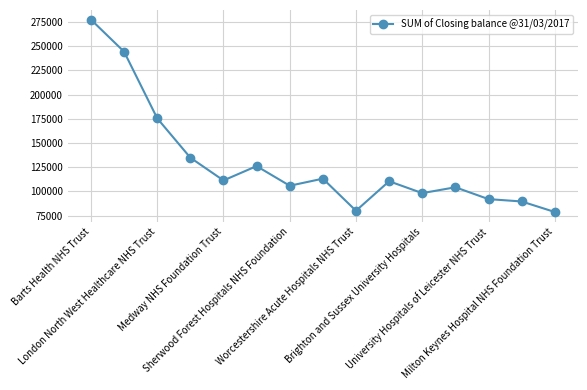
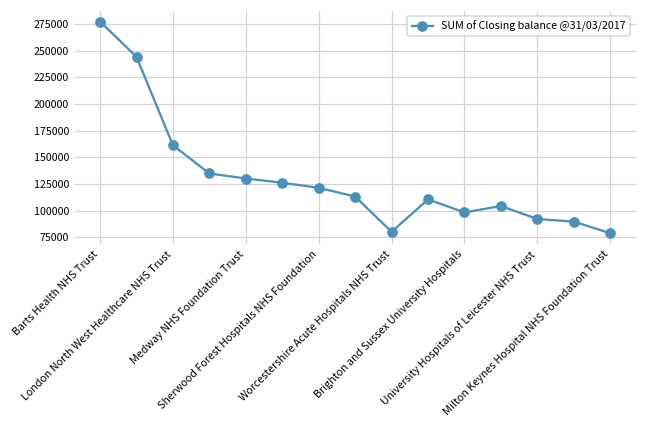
  {
    "Barts Health NHS Trust": 280000,
-   "London North West Healthcare NHS Trust": 180000,
-   "Medway NHS Foundation Trust": 110000,
-   "Sherwood Forest Hospitals NHS Foundation": 110000,
+   "London North West Healthcare NHS Trust": 160000,
+   "Medway NHS Foundation Trust": 130000,
+   "Sherwood Forest Hospitals NHS Foundation": 120000,
    "Worcestershire Acute Hospitals NHS Trust": 80000,
    "Brighton and Sussex University Hospitals": 100000,
    "University Hospitals of Leicester NHS Trust": 90000,
    "Milton Keynes Hospital NHS Foundation Trust": 80000
  }
